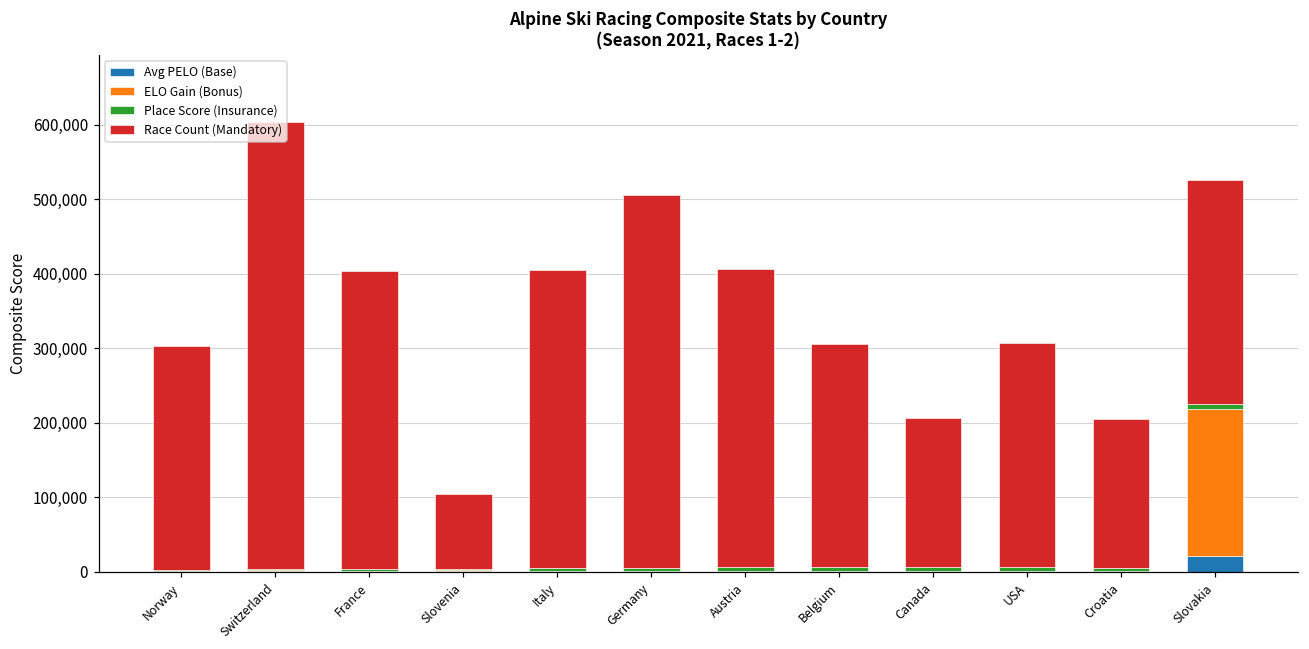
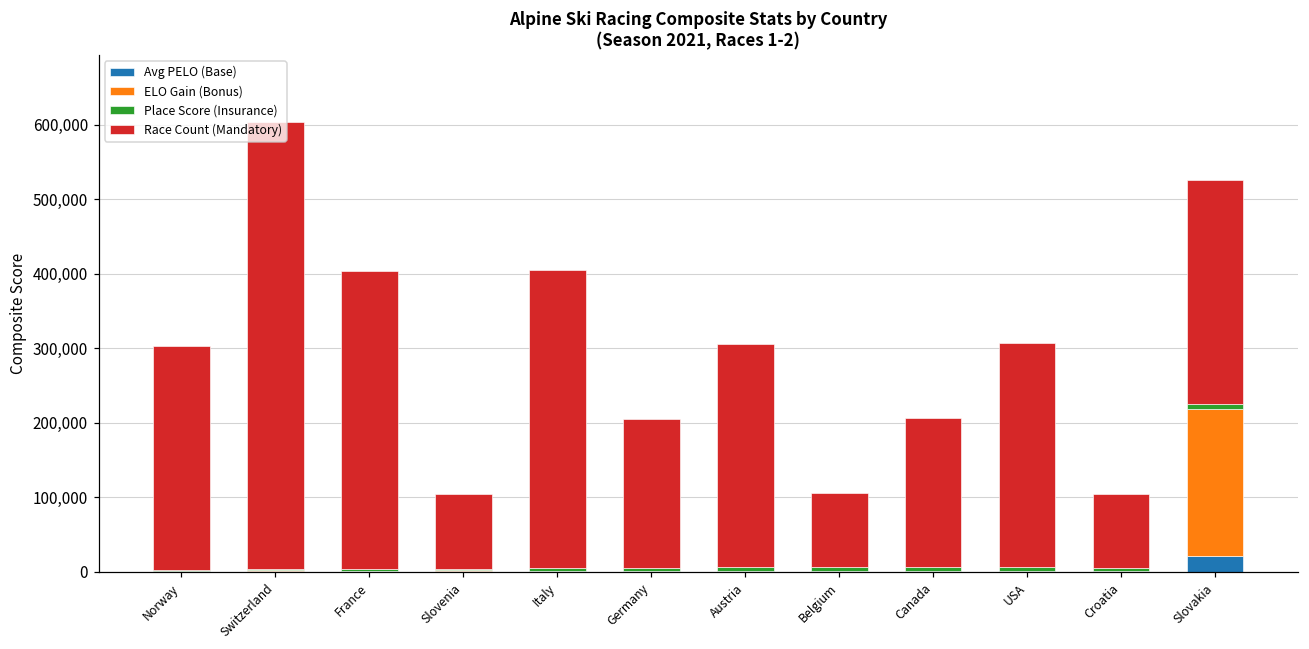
  {
    "Avg PELO (Base)": {
      "Slovakia": "20,000"
    },
    "ELO Gain (Bonus)": {
      "USA": "0",
      "Slovakia": "200,000"
    },
    "Place Score (Insurance)": {
      "Austria": "0",
      "Belgium": "0",
      "Canada": "0",
      "USA": "10,000",
      "Slovakia": "10,000"
    },
    "Race Count (Mandatory)": {
      "Norway": "300,000",
      "France": "400,000",
      "Slovenia": "100,000",
      "Italy": "400,000",
-     "Germany": "500,000",
-     "Austria": "400,000",
-     "Belgium": "300,000",
+     "Germany": "200,000",
+     "Austria": "300,000",
+     "Belgium": "100,000",
      "Canada": "200,000",
      "USA": "300,000",
-     "Croatia": "200,000",
+     "Croatia": "100,000",
      "Slovakia": "300,000"
    }
  }
